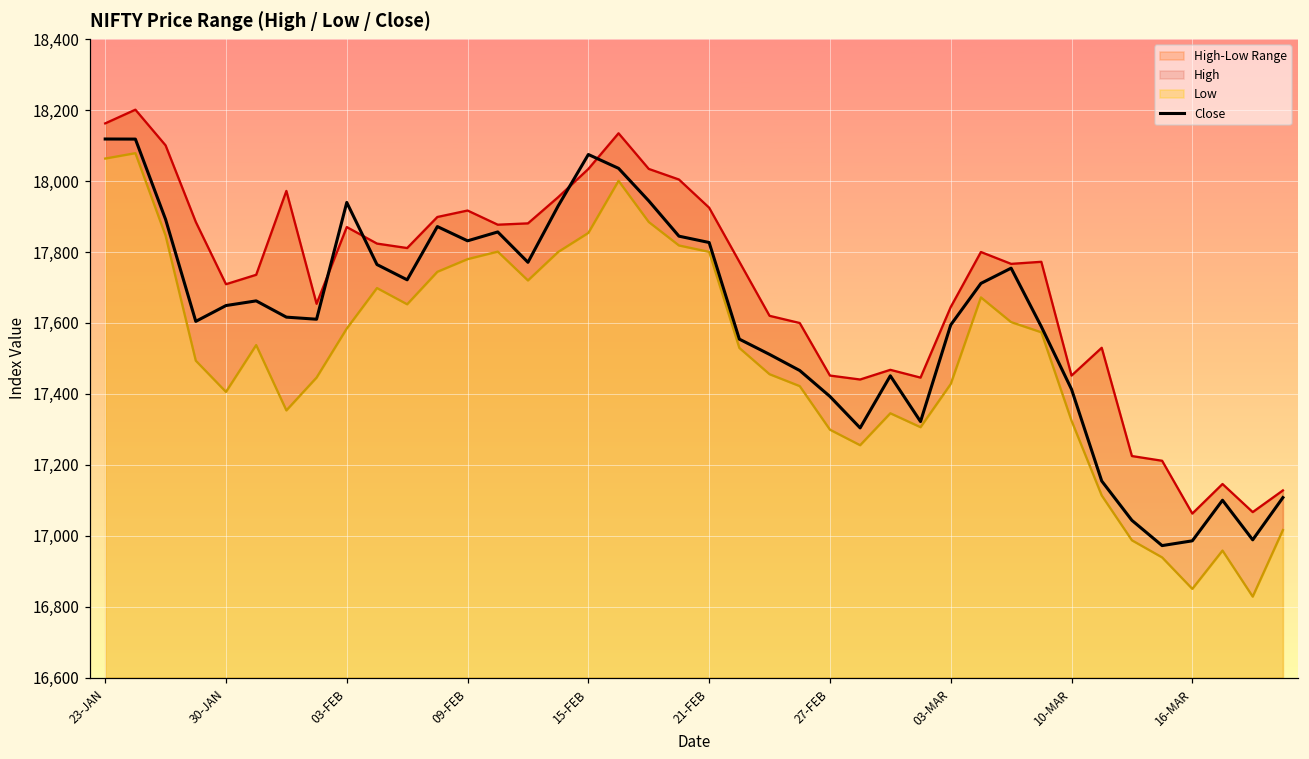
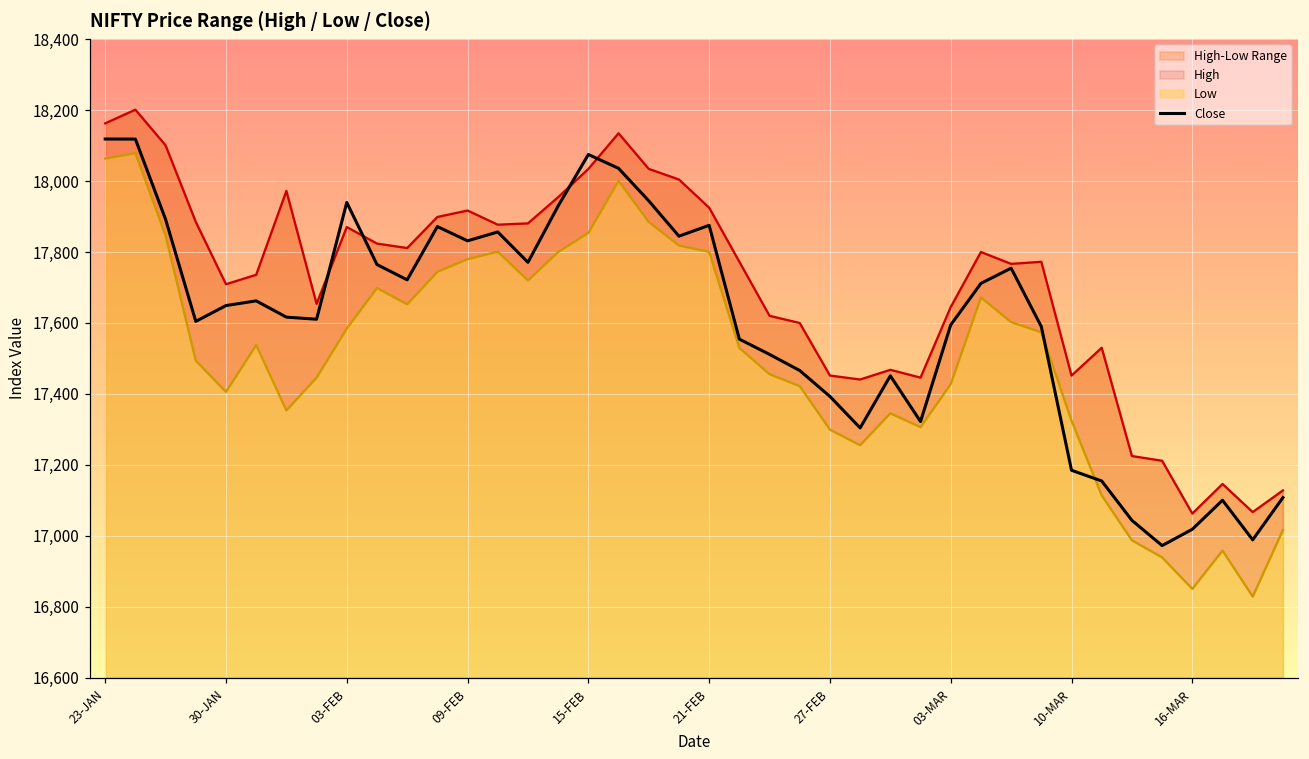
  {
    "Close": {
      "23-JAN": "18,120",
      "30-JAN": "17,650",
      "03-FEB": "17,940",
      "09-FEB": "17,830",
      "15-FEB": "18,070",
-     "21-FEB": "17,830",
+     "21-FEB": "17,880",
      "27-FEB": "17,390",
      "03-MAR": "17,590",
-     "10-MAR": "17,410",
-     "16-MAR": "16,990"
+     "10-MAR": "17,180",
+     "16-MAR": "17,020"
    }
  }
